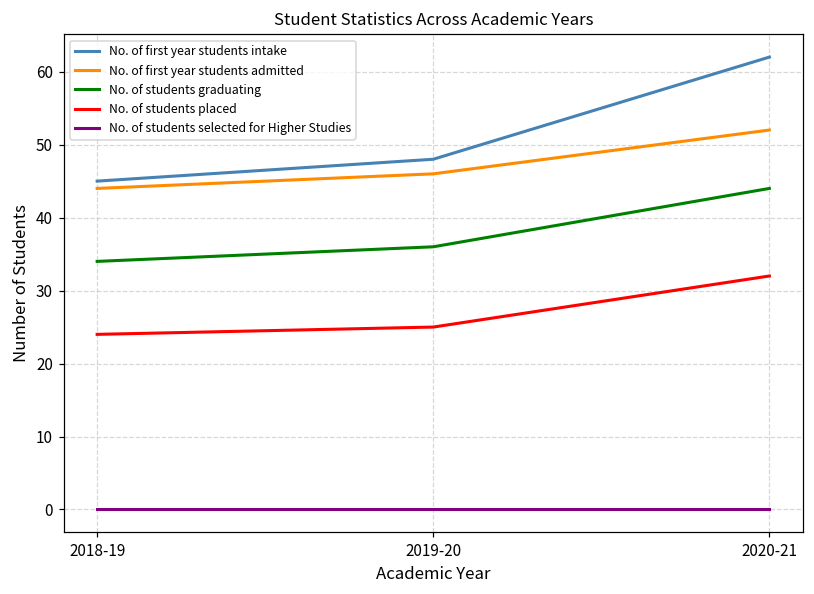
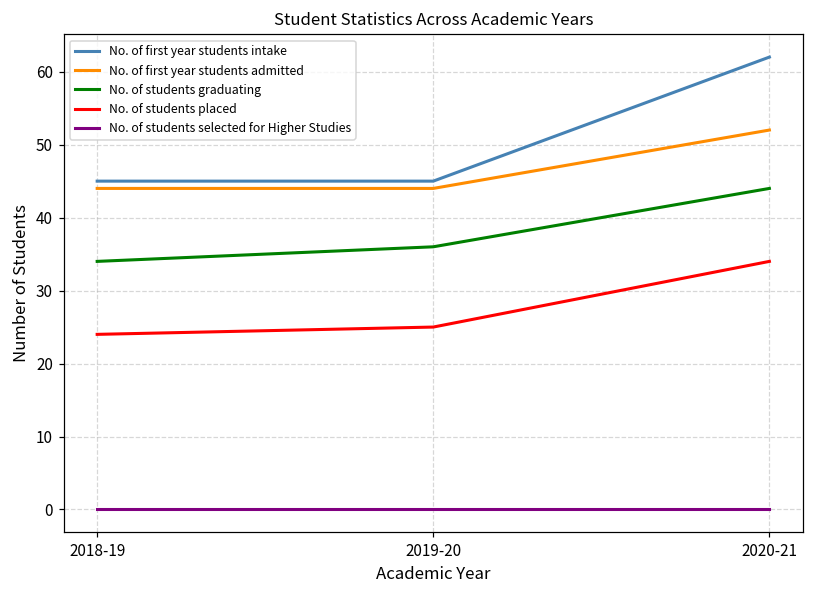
  {
    "No. of first year students intake": {
      "2018-19": 45,
-     "2019-20": 48,
+     "2019-20": 45,
      "2020-21": 62
    },
    "No. of first year students admitted": {
      "2018-19": 44,
-     "2019-20": 46,
+     "2019-20": 44,
      "2020-21": 52
    },
    "No. of students graduating": {
      "2018-19": 34,
      "2019-20": 36,
      "2020-21": 44
    },
    "No. of students placed": {
      "2018-19": 24,
      "2019-20": 25,
-     "2020-21": 32
+     "2020-21": 34
    },
    "No. of students selected for Higher Studies": {
      "2018-19": 0,
      "2019-20": 0,
      "2020-21": 0
    }
  }
